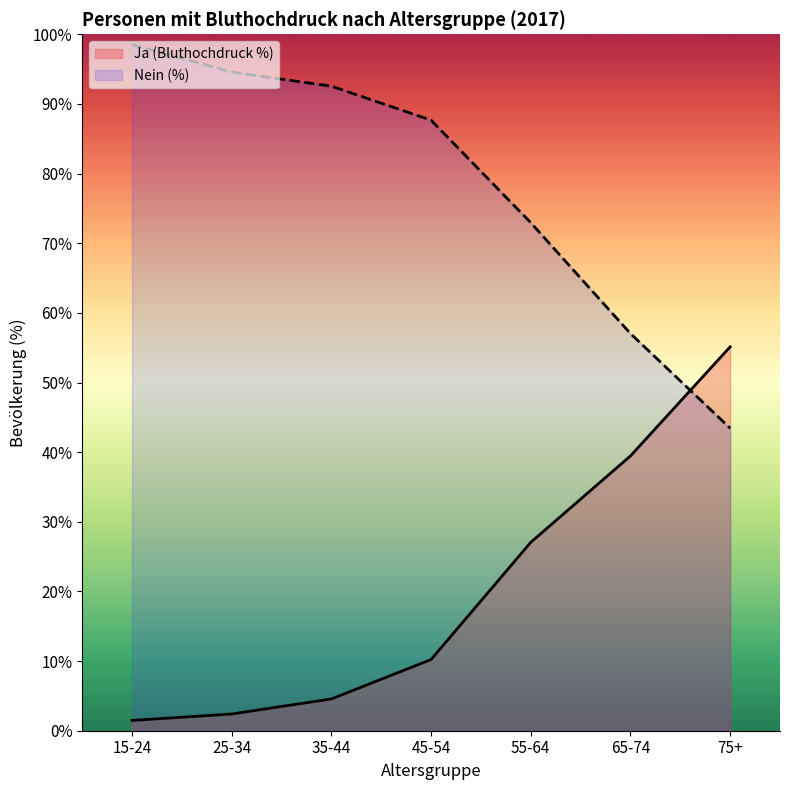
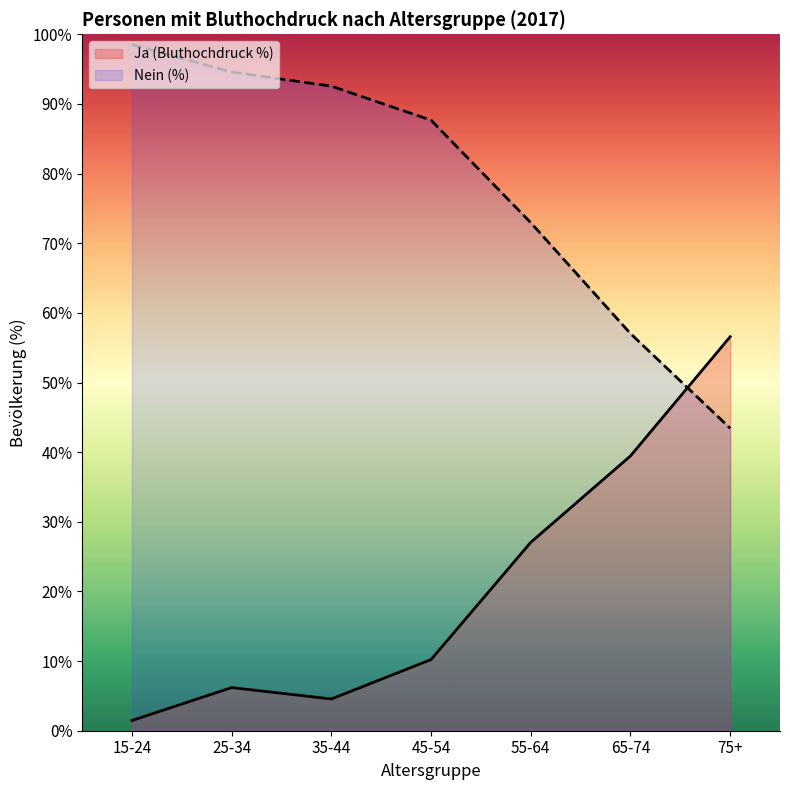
  {
    "Ja (Bluthochdruck %)": {
      "15-24": "1%",
-     "25-34": "2%",
+     "25-34": "6%",
      "35-44": "5%",
      "45-54": "10%",
      "55-64": "27%",
      "65-74": "39%",
-     "75+": "55%"
+     "75+": "57%"
    },
    "Nein (%)": {
      "35-44": "93%",
      "45-54": "88%",
      "55-64": "73%",
      "65-74": "57%",
      "75+": "43%"
    }
  }
